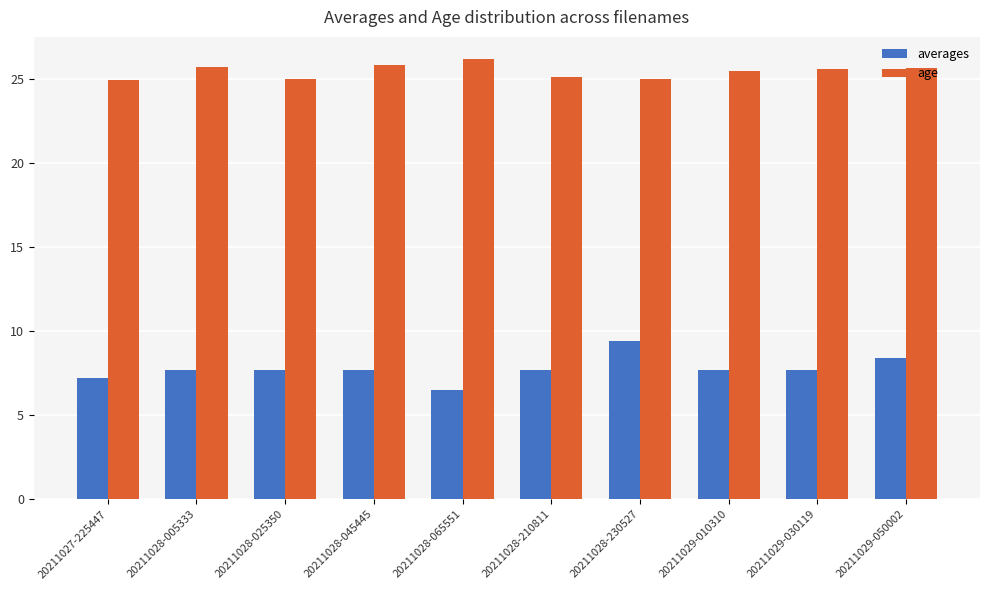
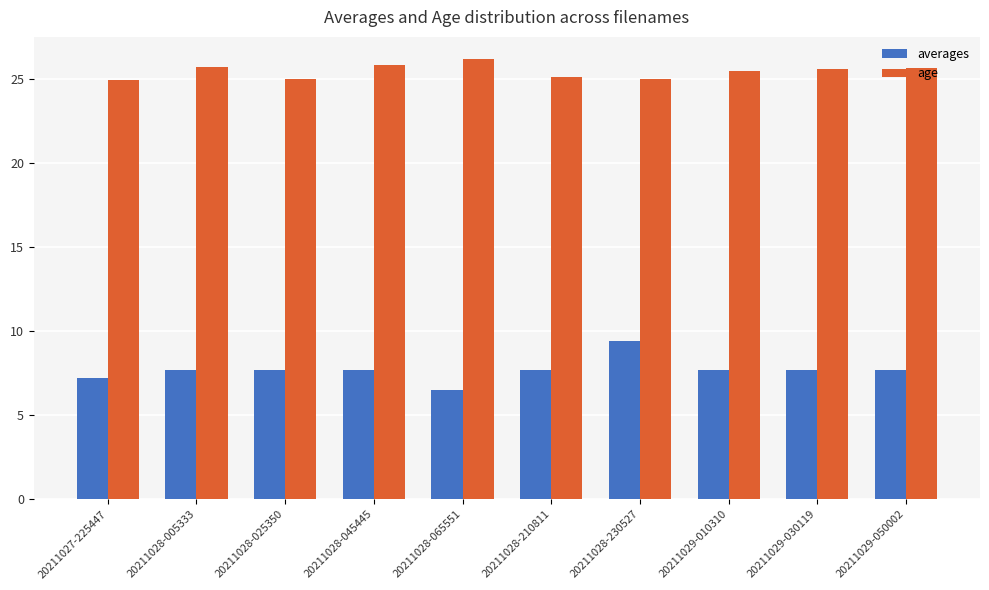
  {
    "averages": {
      "20211027-225447": 7.2,
      "20211028-005333": 7.7,
      "20211028-025350": 7.7,
      "20211028-045445": 7.7,
      "20211028-065551": 6.5,
      "20211028-210811": 7.7,
      "20211028-230527": 9.4,
      "20211029-010310": 7.7,
      "20211029-030119": 7.7,
-     "20211029-050002": 8.4
+     "20211029-050002": 7.7
    },
    "age": {
      "20211027-225447": 24.9,
      "20211028-005333": 25.8,
      "20211028-025350": 25.0,
      "20211028-045445": 25.9,
      "20211028-065551": 26.2,
      "20211028-210811": 25.2,
      "20211028-230527": 25.0,
      "20211029-010310": 25.5,
      "20211029-030119": 25.6,
      "20211029-050002": 25.7
    }
  }
